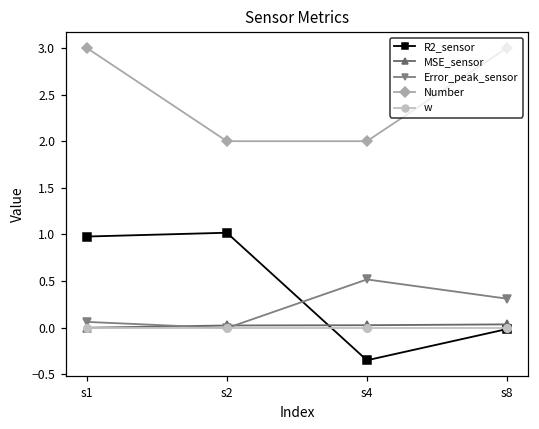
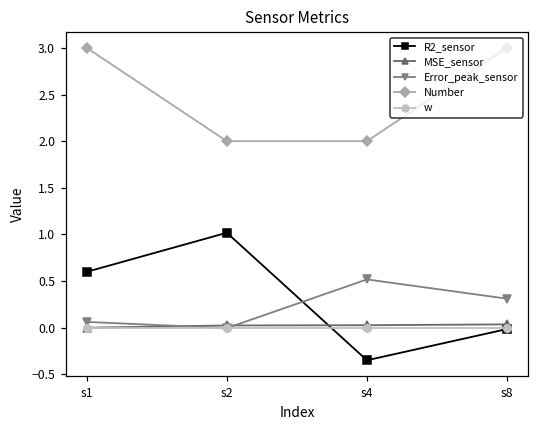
  {
    "R2_sensor": {
-     "s1": 1.0,
+     "s1": 0.6,
      "s2": 1.0,
      "s4": -0.3
    }
  }
